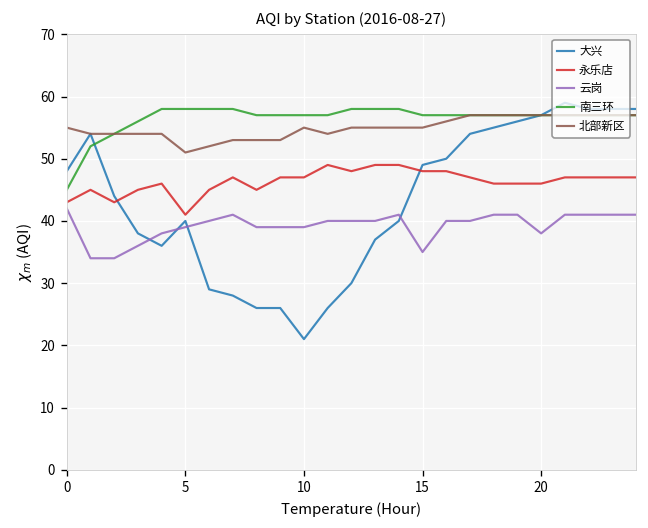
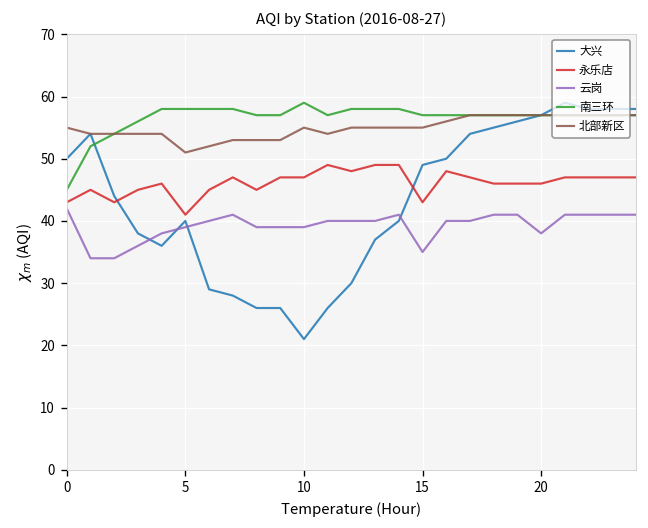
  {
    "大兴": {
-     "0": 48,
+     "0": 50,
      "5": 40,
      "10": 21,
      "15": 49
    },
    "永乐店": {
      "0": 43,
      "5": 41,
      "10": 47,
-     "15": 48,
+     "15": 43,
      "20": 46
    },
    "云岗": {
      "0": 42,
      "5": 39,
      "10": 39,
      "15": 35,
      "20": 38
    },
    "南三环": {
      "0": 45,
      "5": 58,
-     "10": 57,
+     "10": 59,
      "15": 57
    },
    "北部新区": {
      "0": 55,
      "5": 51,
      "10": 55,
      "15": 55
    }
  }
